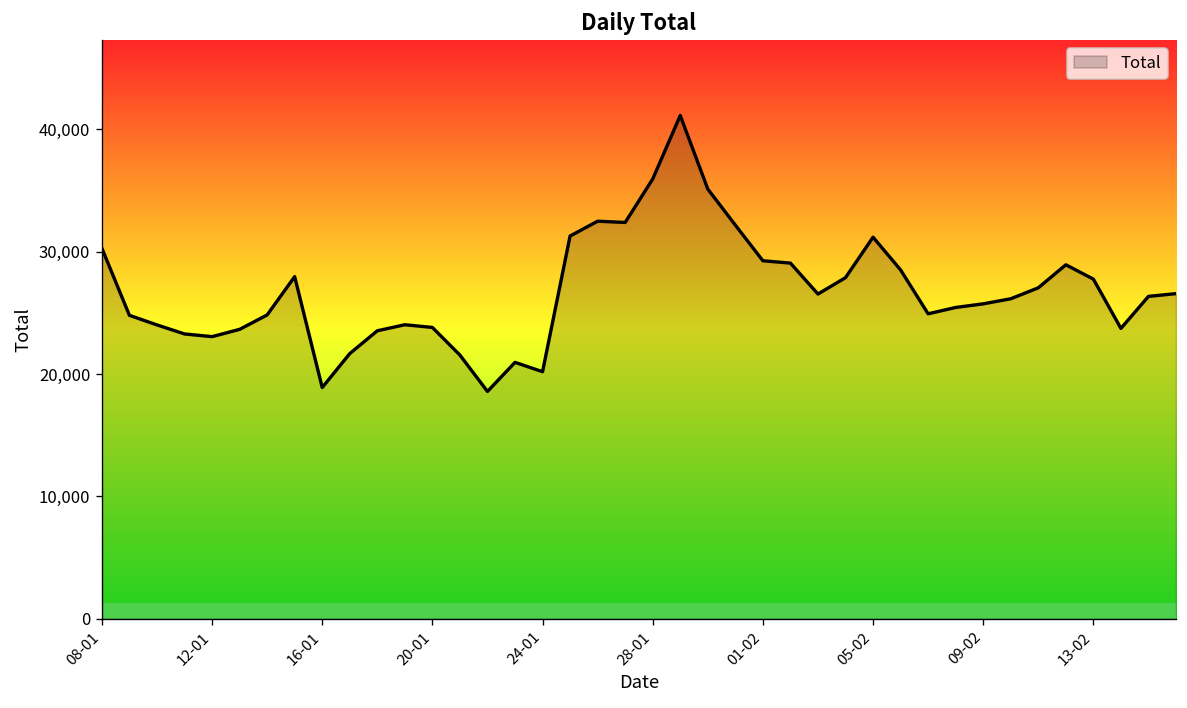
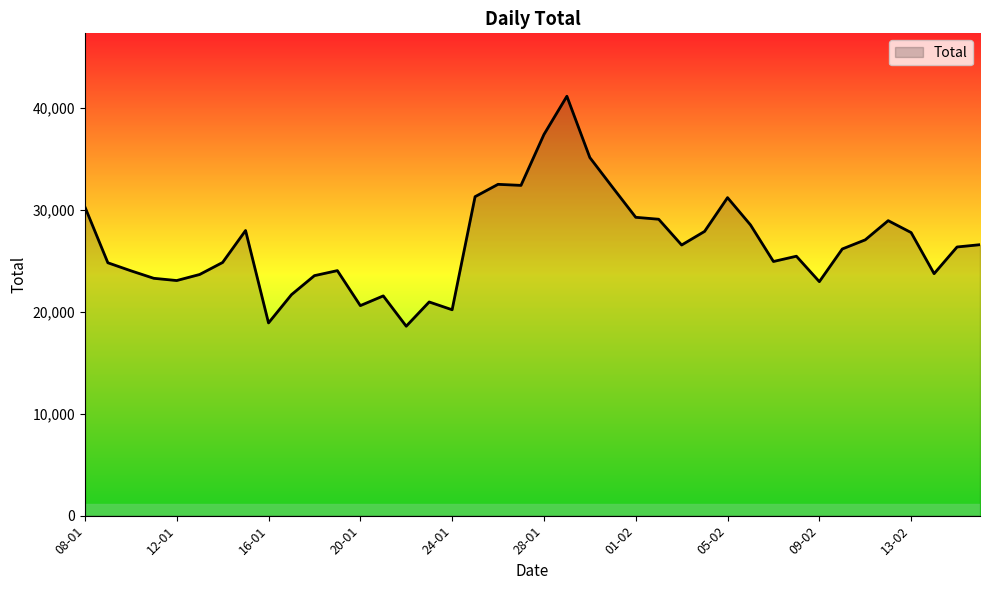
  {
    "08-01": "30,300",
    "12-01": "23,100",
    "16-01": "18,900",
-   "20-01": "23,800",
+   "20-01": "20,600",
    "24-01": "20,200",
-   "28-01": "35,900",
+   "28-01": "37,400",
    "01-02": "29,300",
    "05-02": "31,200",
-   "09-02": "25,700",
+   "09-02": "22,900",
    "13-02": "27,800"
  }
